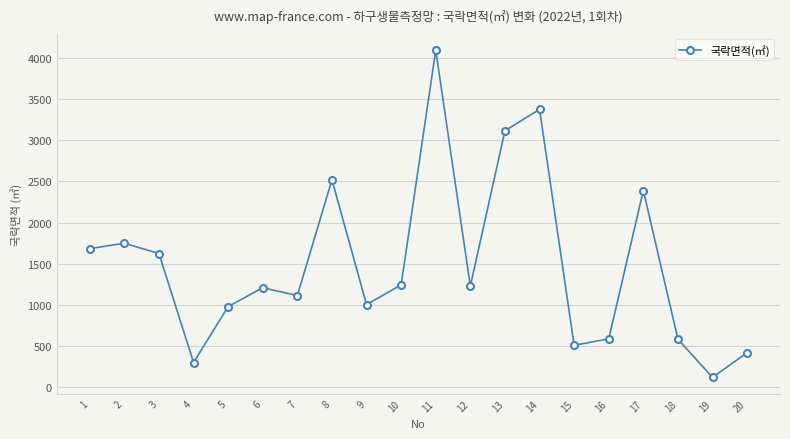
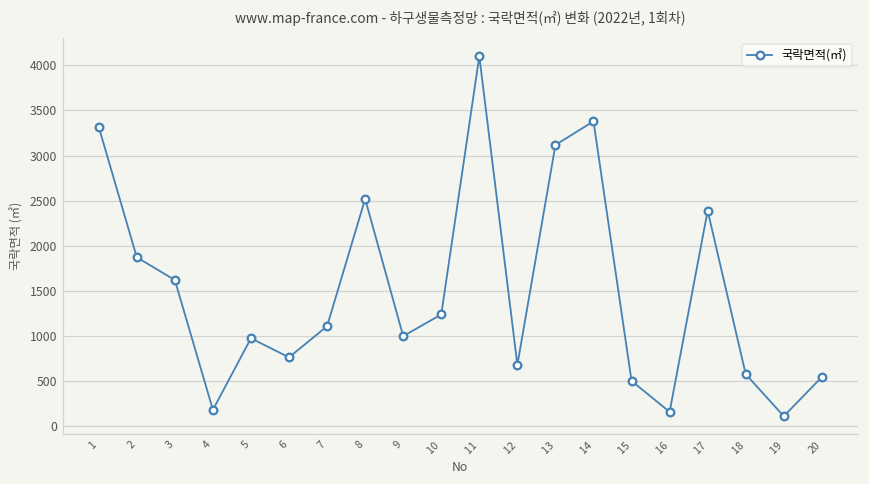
  {
-   "1": 1700,
-   "2": 1700,
+   "1": 3300,
+   "2": 1900,
    "3": 1600,
-   "4": 300,
+   "4": 200,
    "5": 1000,
-   "6": 1200,
+   "6": 800,
    "7": 1100,
    "8": 2500,
    "9": 1000,
    "10": 1200,
    "11": 4100,
-   "12": 1200,
+   "12": 700,
    "13": 3100,
    "14": 3400,
    "15": 500,
-   "16": 600,
+   "16": 200,
    "17": 2400,
    "18": 600,
    "19": 100,
-   "20": 400
+   "20": 500
  }
